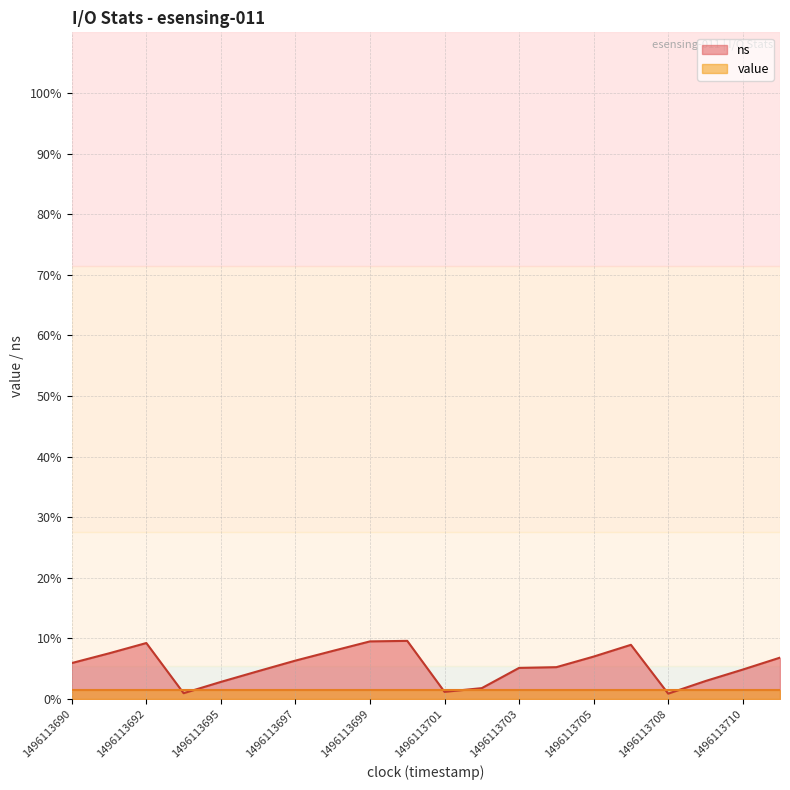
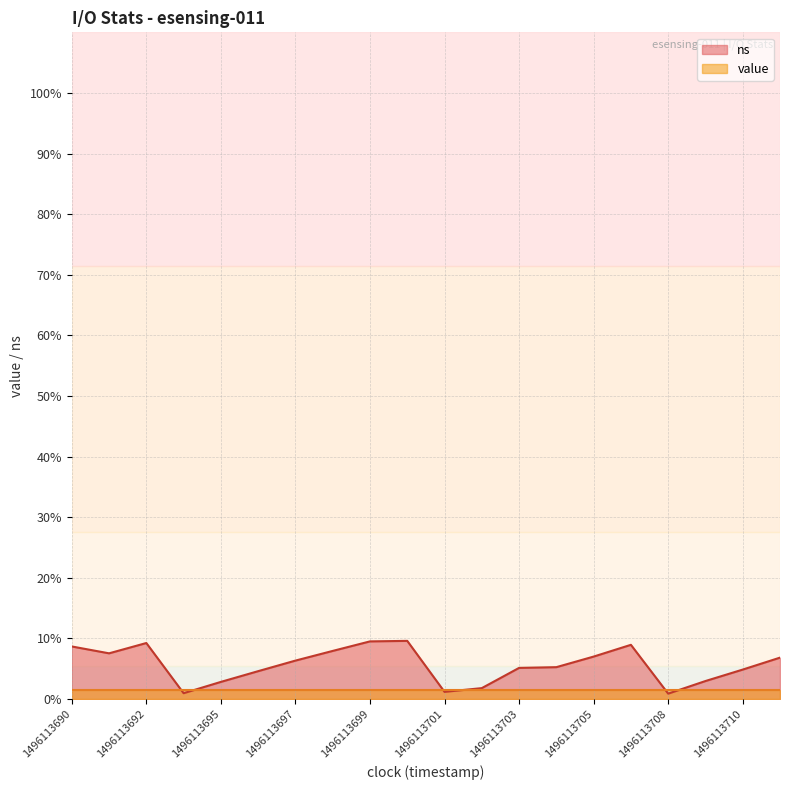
  {
    "ns": {
-     "1496113690": "6%",
+     "1496113690": "9%",
      "1496113692": "9%",
      "1496113695": "3%",
      "1496113697": "6%",
      "1496113699": "10%",
      "1496113703": "5%",
      "1496113705": "7%",
      "1496113708": "1%",
      "1496113710": "5%"
    },
    "value": {
      "1496113690": "2%",
      "1496113692": "2%",
      "1496113695": "2%",
      "1496113697": "2%",
      "1496113699": "2%",
      "1496113703": "2%",
      "1496113705": "2%",
      "1496113708": "2%",
      "1496113710": "2%"
    }
  }
